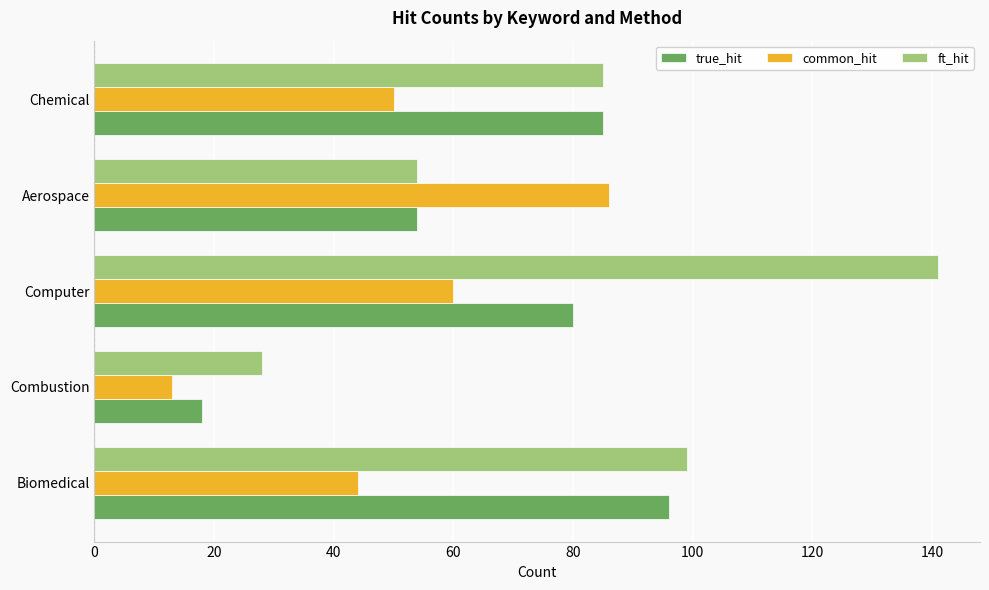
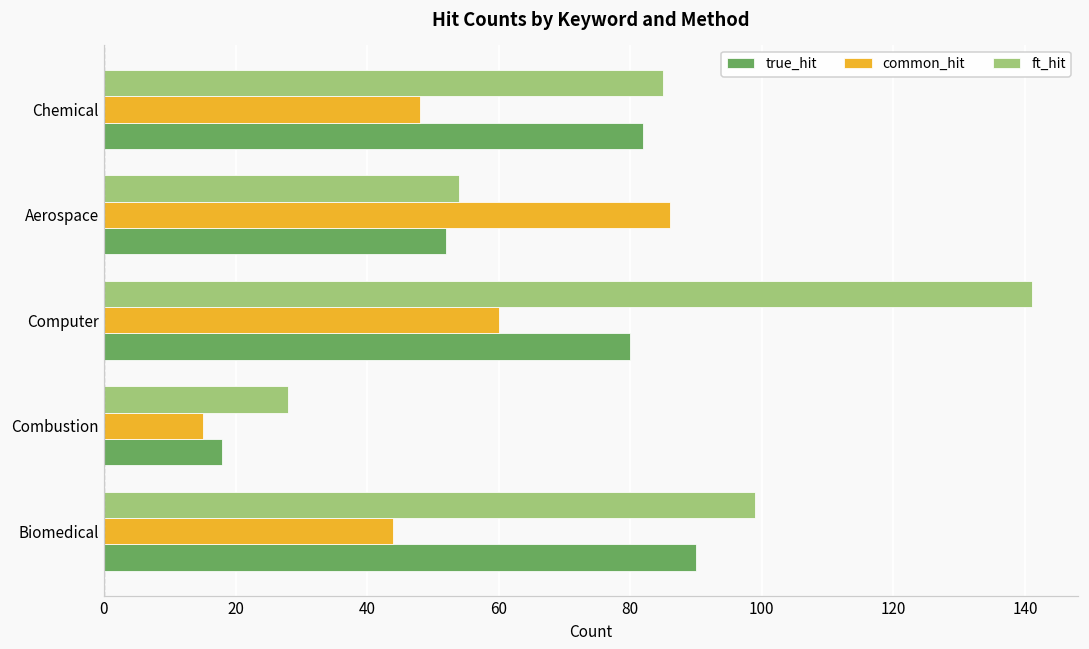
  {
    "true_hit": {
-     "Chemical": 85,
-     "Aerospace": 54,
+     "Chemical": 82,
+     "Aerospace": 52,
      "Computer": 80,
      "Combustion": 18,
-     "Biomedical": 96
+     "Biomedical": 90
    },
    "common_hit": {
-     "Chemical": 50,
+     "Chemical": 48,
      "Aerospace": 86,
      "Computer": 60,
-     "Combustion": 13,
+     "Combustion": 15,
      "Biomedical": 44
    },
    "ft_hit": {
      "Chemical": 85,
      "Aerospace": 54,
      "Computer": 141,
      "Combustion": 28,
      "Biomedical": 99
    }
  }
